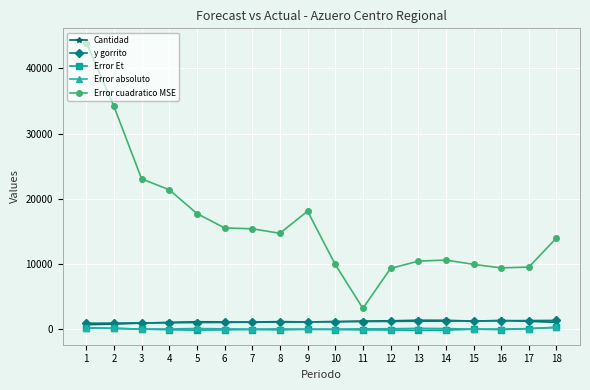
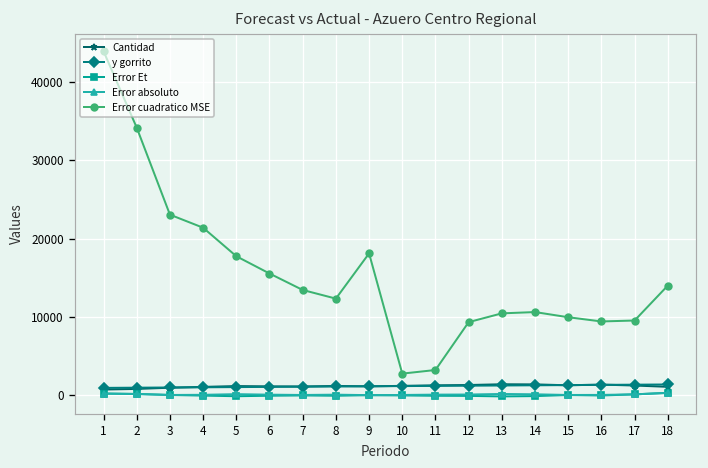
  {
    "Error cuadratico MSE": {
      "2": 34000,
      "3": 23000,
      "4": 21000,
      "5": 18000,
      "6": 16000,
-     "7": 15000,
-     "8": 15000,
+     "7": 13000,
+     "8": 12000,
      "9": 18000,
-     "10": 10000,
+     "10": 3000,
      "11": 3000,
      "12": 9000,
      "13": 10000,
      "14": 11000,
      "15": 10000,
      "16": 9000,
      "17": 10000,
      "18": 14000
    }
  }
